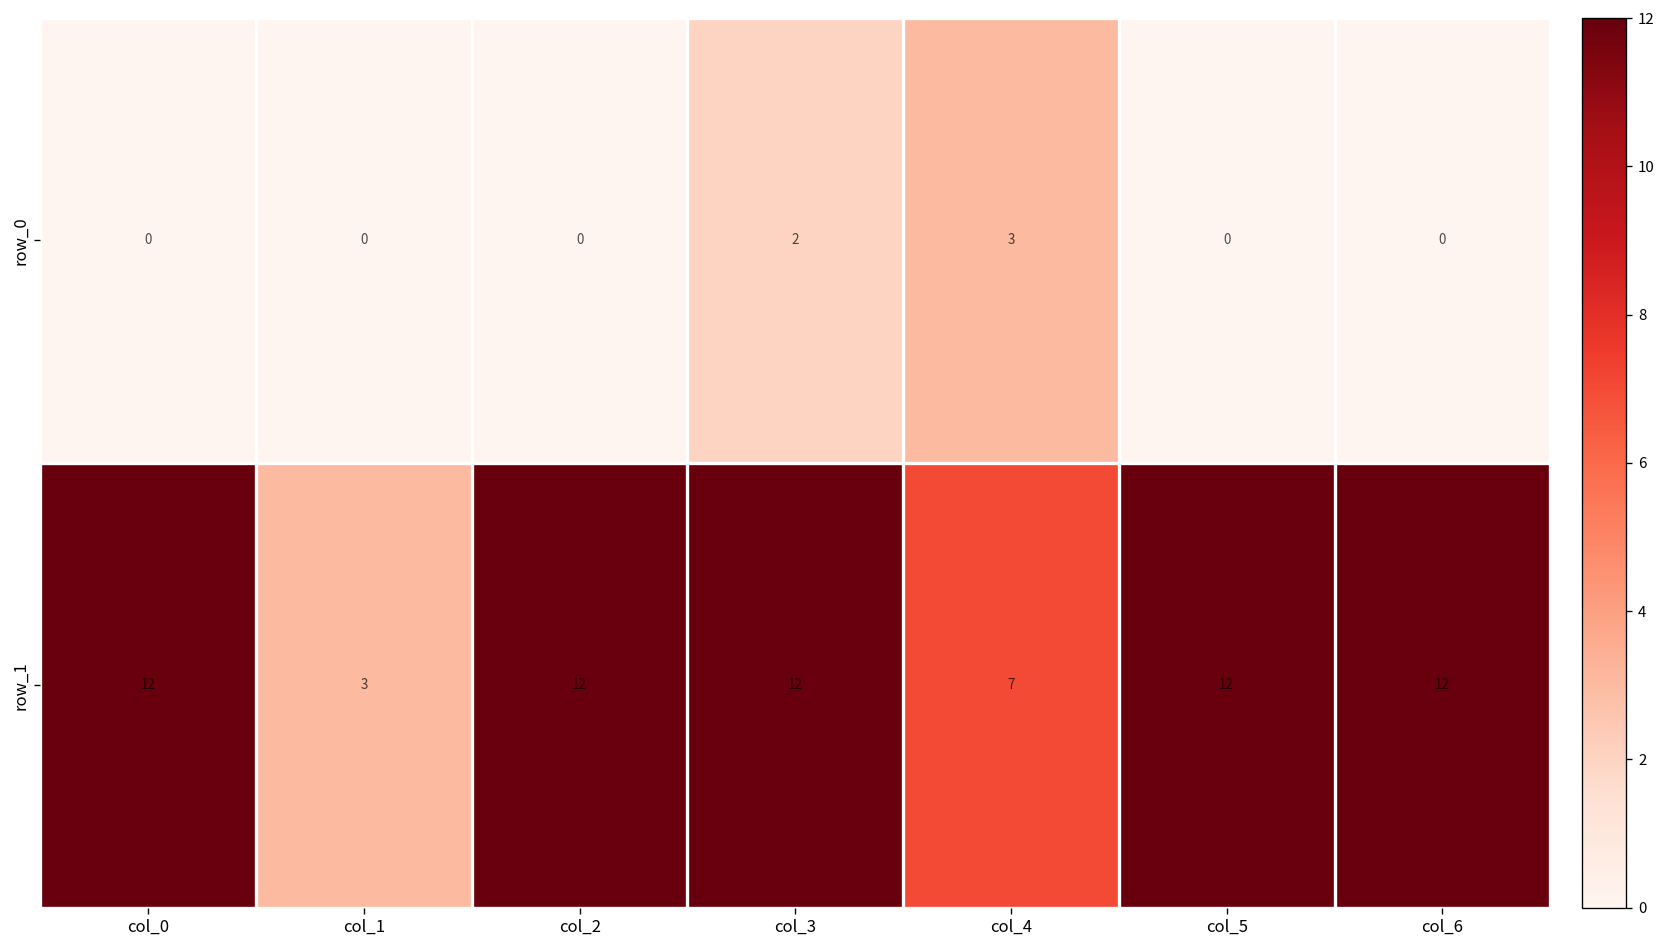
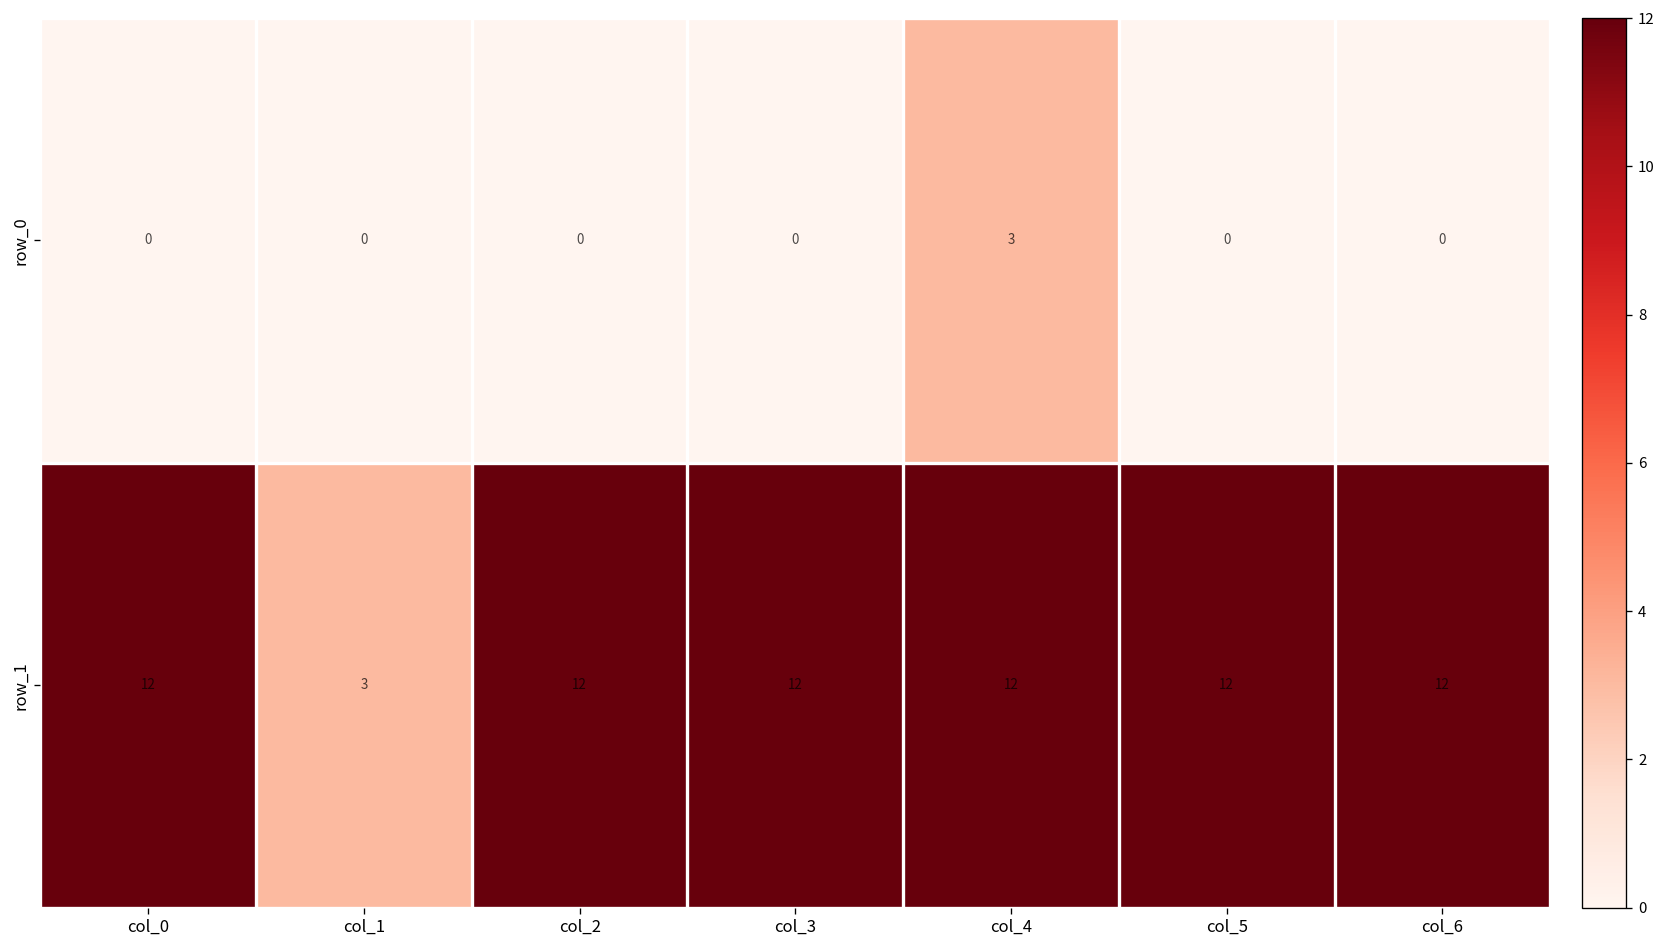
  {
    "row_0": {
      "col_0": 0,
      "col_1": 0,
      "col_2": 0,
-     "col_3": 2,
+     "col_3": 0,
      "col_4": 3,
      "col_5": 0,
      "col_6": 0
    },
    "row_1": {
      "col_0": 12,
      "col_1": 3,
      "col_2": 12,
      "col_3": 12,
-     "col_4": 7,
+     "col_4": 12,
      "col_5": 12,
      "col_6": 12
    }
  }
